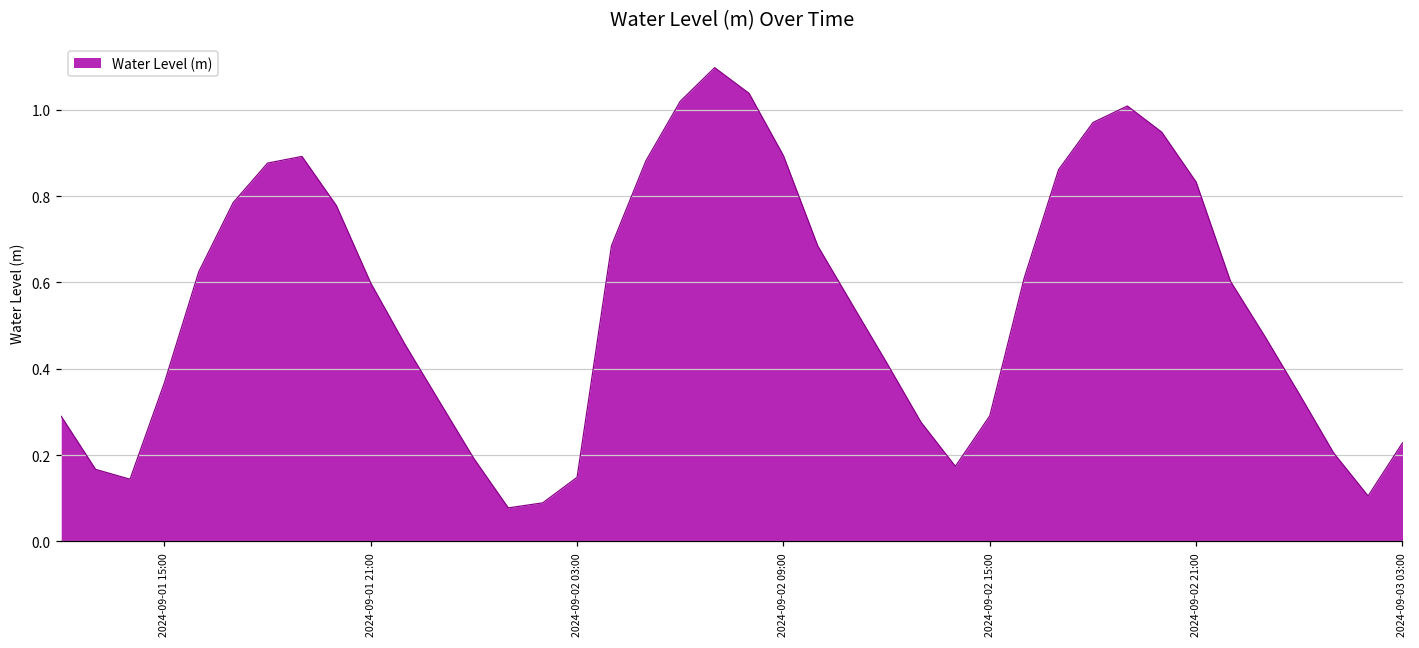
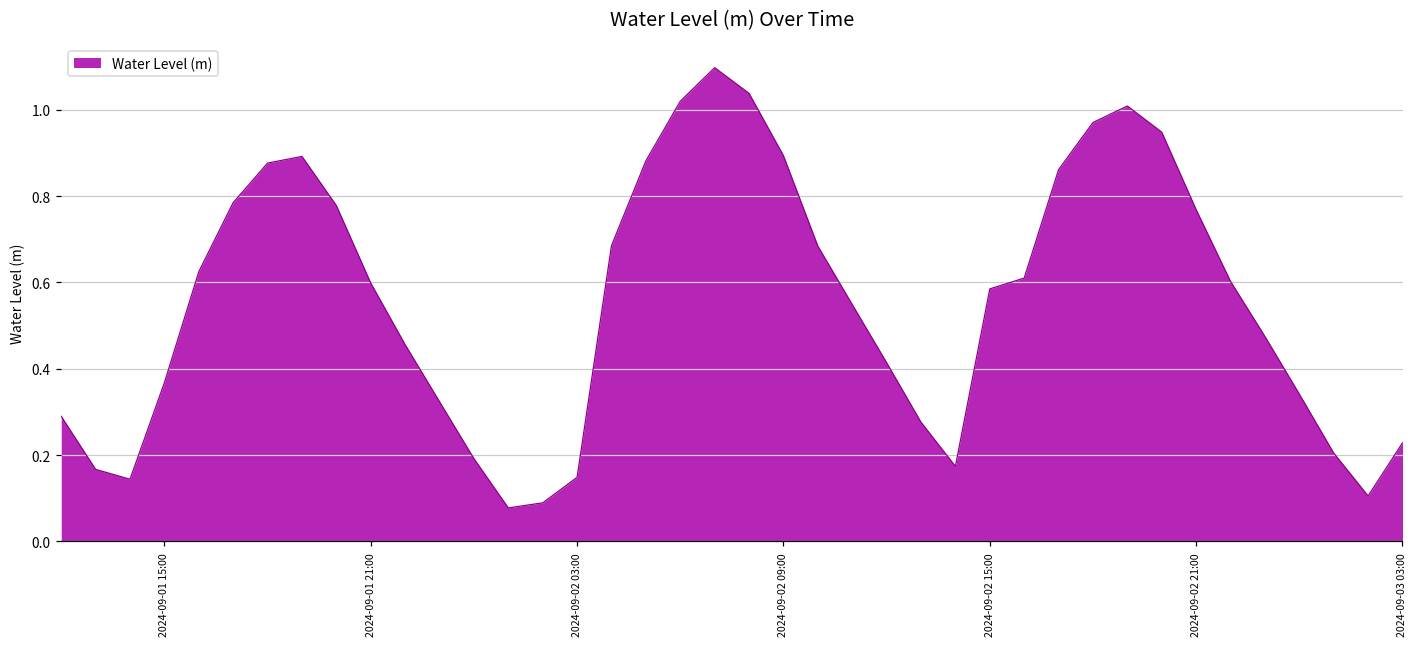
  {
    "2024-09-01 15:00": 0.37,
    "2024-09-01 21:00": 0.60,
    "2024-09-02 03:00": 0.15,
    "2024-09-02 09:00": 0.89,
-   "2024-09-02 15:00": 0.29,
-   "2024-09-02 21:00": 0.83,
+   "2024-09-02 15:00": 0.59,
+   "2024-09-02 21:00": 0.77,
    "2024-09-03 03:00": 0.23
  }
